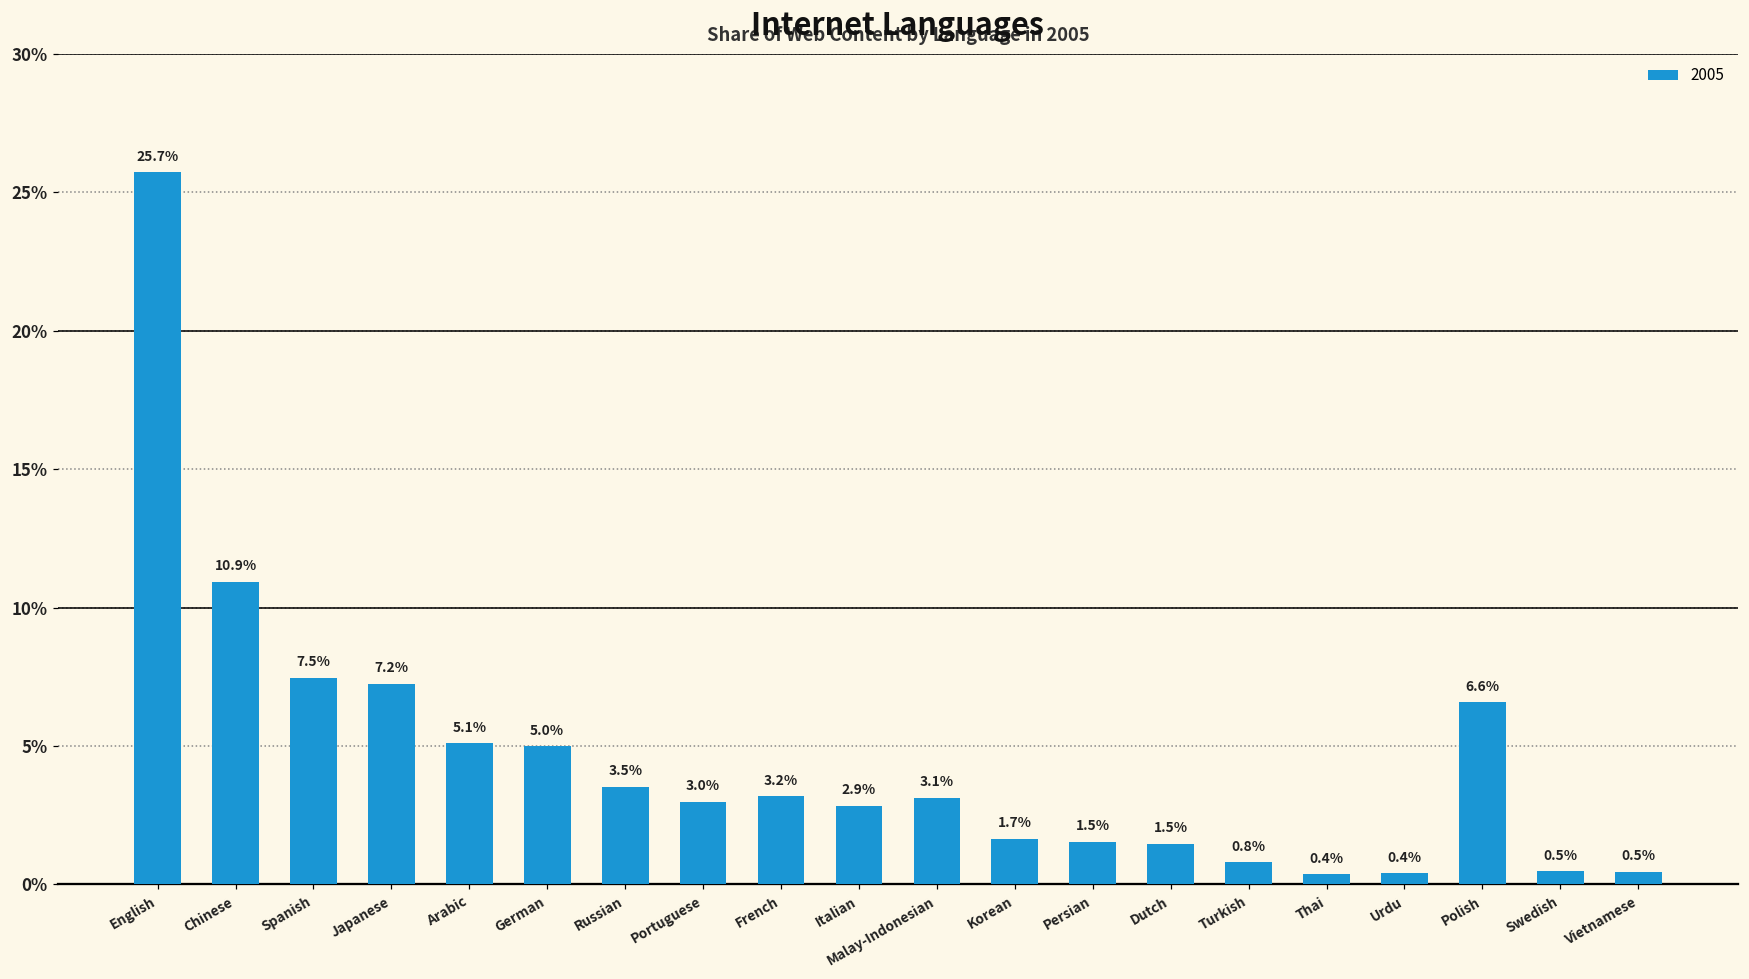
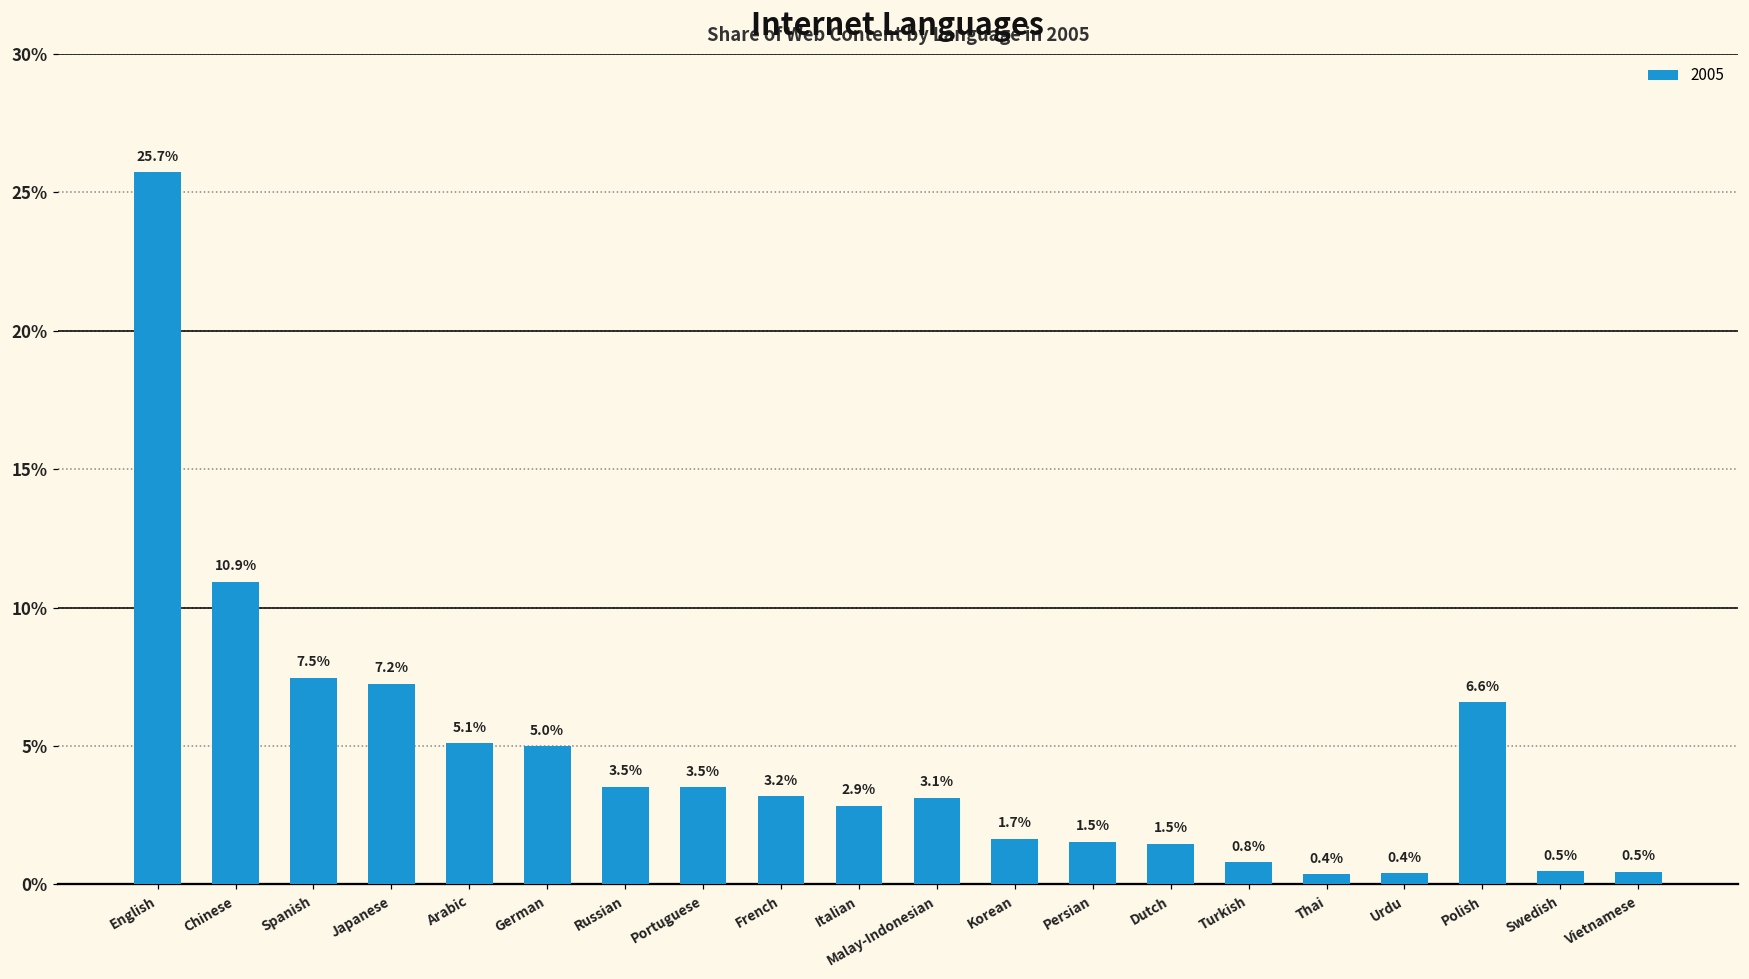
  {
    "English": "25.7%",
    "Chinese": "10.9%",
    "Spanish": "7.5%",
    "Japanese": "7.2%",
    "Arabic": "5.1%",
    "German": "5.0%",
    "Russian": "3.5%",
-   "Portuguese": "3.0%",
+   "Portuguese": "3.5%",
    "French": "3.2%",
    "Italian": "2.9%",
    "Malay-Indonesian": "3.1%",
    "Korean": "1.7%",
    "Persian": "1.5%",
    "Dutch": "1.5%",
    "Turkish": "0.8%",
    "Thai": "0.4%",
    "Urdu": "0.4%",
    "Polish": "6.6%",
    "Swedish": "0.5%",
    "Vietnamese": "0.5%"
  }
